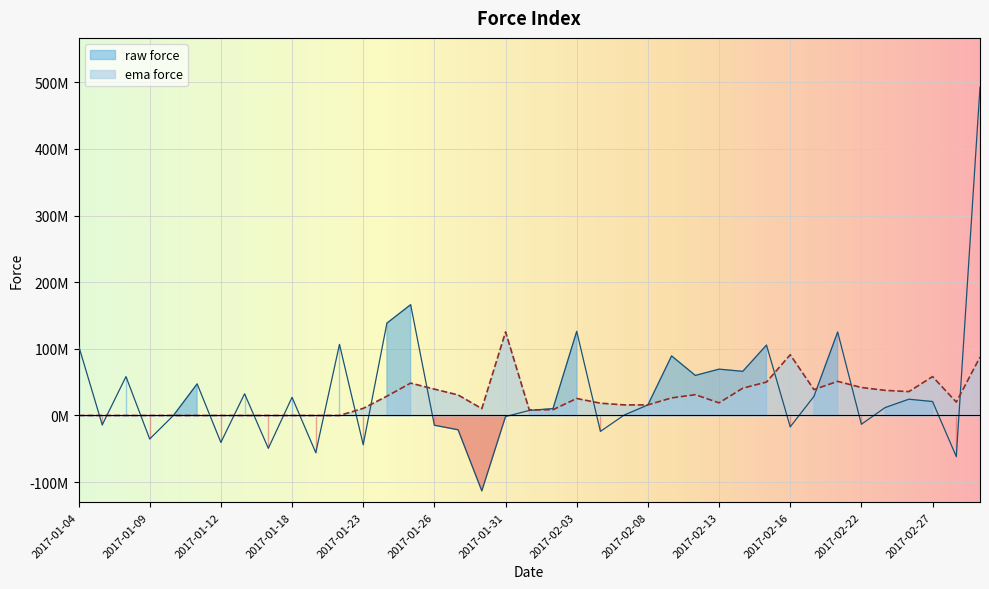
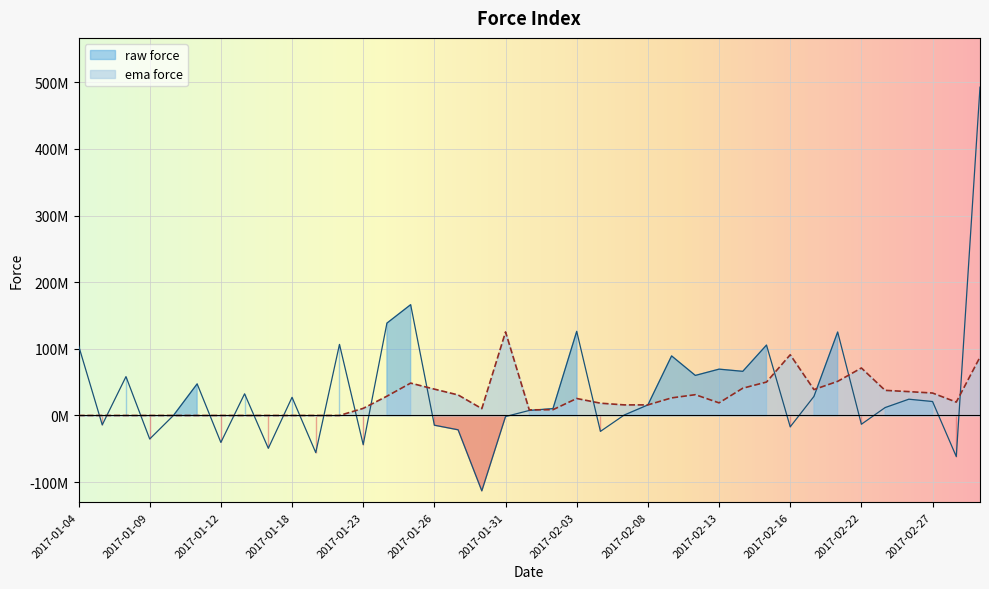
  {
    "ema force": {
      "2017-01-04": 0,
      "2017-01-09": 0,
      "2017-01-12": 0,
      "2017-01-18": 0,
      "2017-01-23": 10000000,
      "2017-01-26": 40000000,
      "2017-01-31": 130000000,
      "2017-02-03": 30000000,
      "2017-02-13": 20000000,
      "2017-02-16": 90000000,
-     "2017-02-22": 40000000,
-     "2017-02-27": 60000000
+     "2017-02-22": 70000000,
+     "2017-02-27": 30000000
    }
  }
